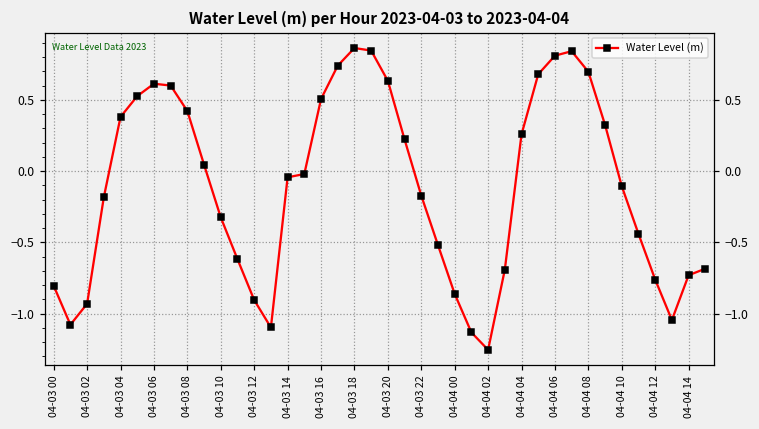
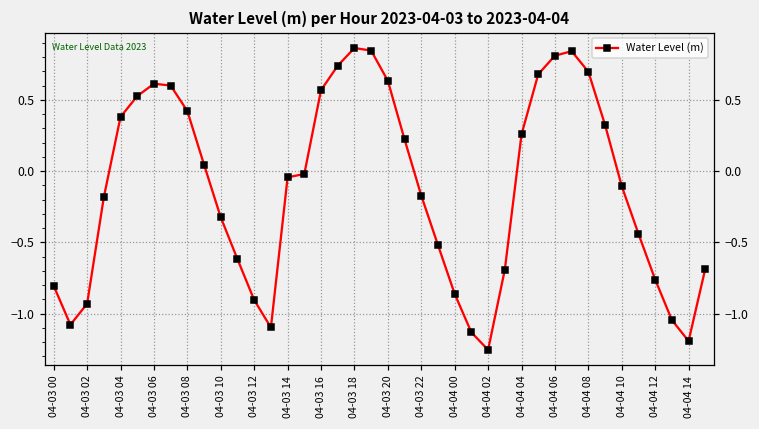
  {
    "04-03 00": -0.80,
    "04-03 02": -0.93,
    "04-03 04": 0.38,
    "04-03 06": 0.61,
    "04-03 08": 0.42,
    "04-03 10": -0.32,
    "04-03 12": -0.90,
    "04-03 14": -0.04,
-   "04-03 16": 0.51,
+   "04-03 16": 0.57,
    "04-03 18": 0.86,
    "04-03 20": 0.63,
    "04-03 22": -0.17,
    "04-04 00": -0.86,
    "04-04 02": -1.25,
    "04-04 04": 0.26,
    "04-04 06": 0.81,
    "04-04 08": 0.70,
    "04-04 10": -0.10,
    "04-04 12": -0.76,
-   "04-04 14": -0.73
+   "04-04 14": -1.19
  }
